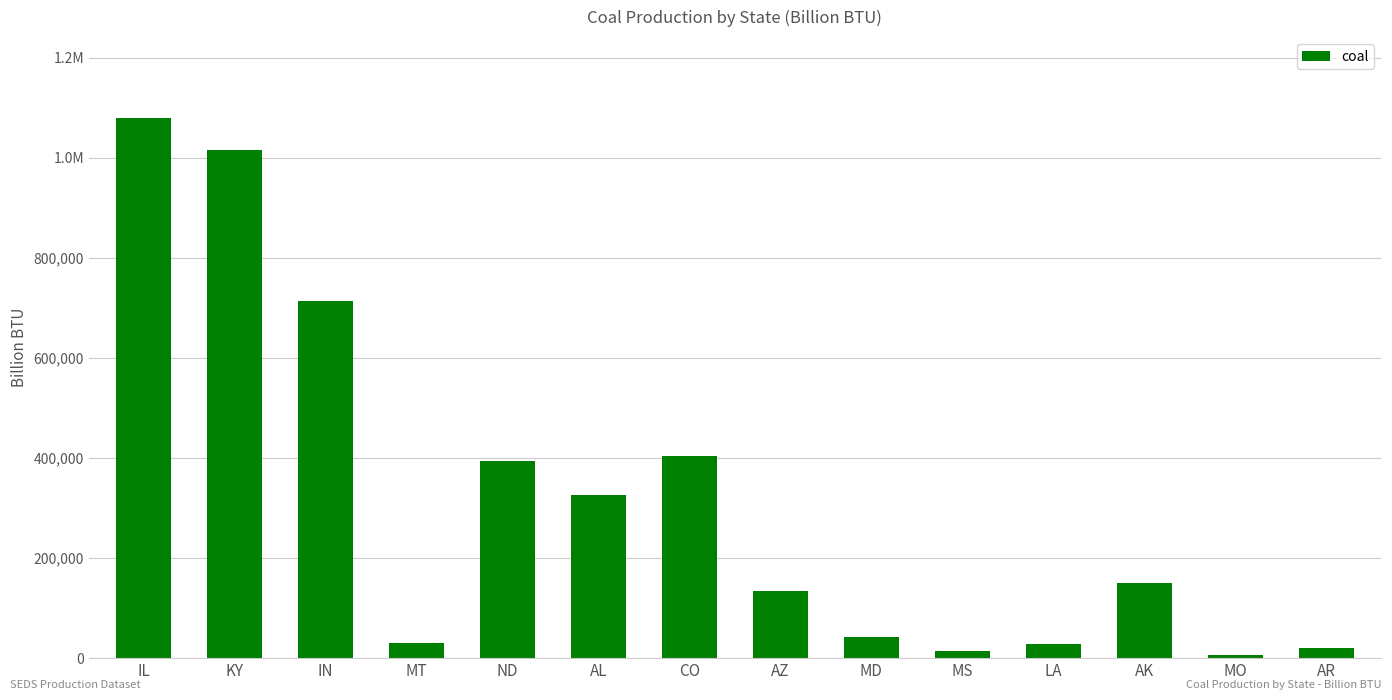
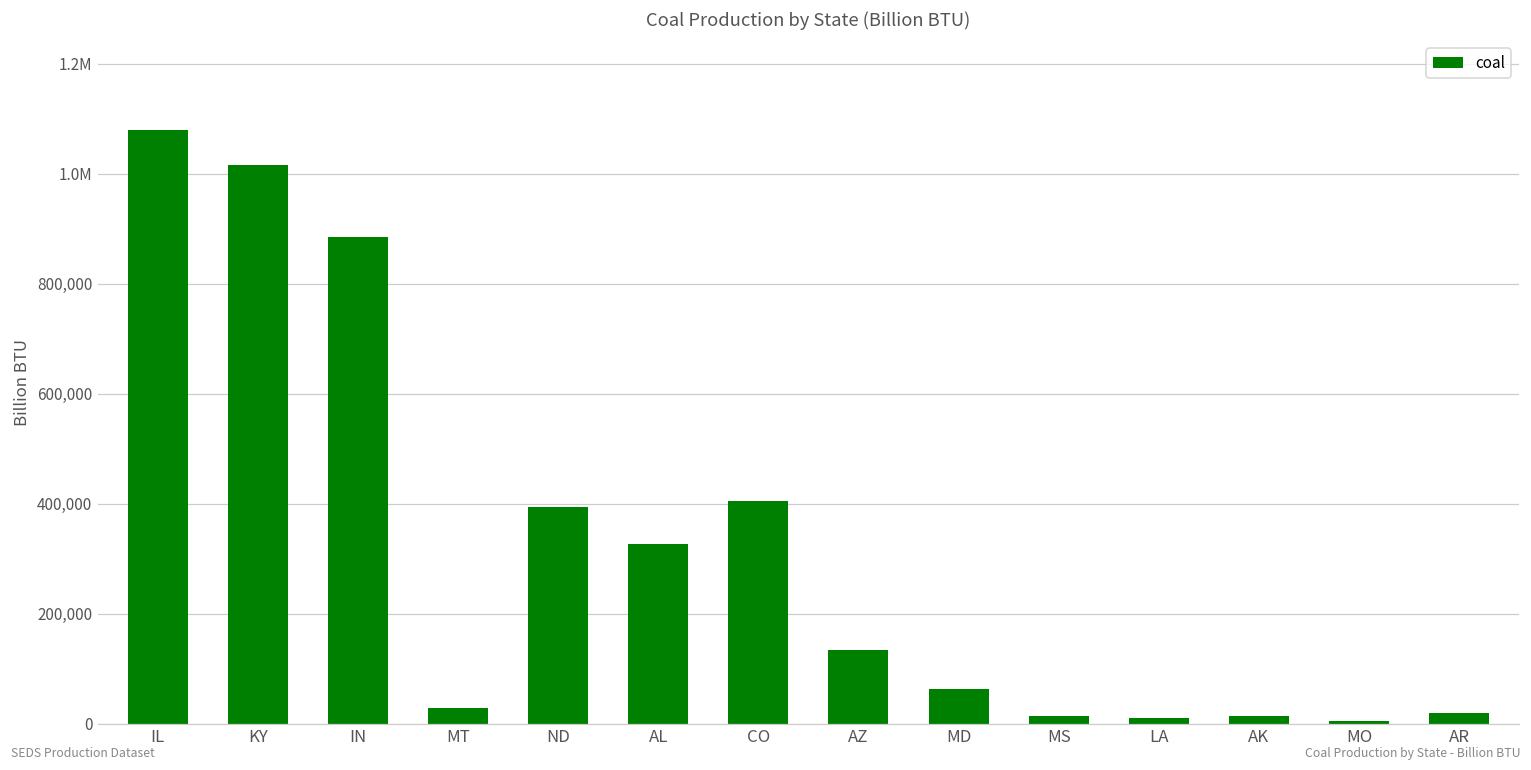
  {
    "IL": "1,080,000",
    "KY": "1,020,000",
-   "IN": "710,000",
+   "IN": "890,000",
    "MT": "30,000",
    "ND": "390,000",
    "AL": "330,000",
    "CO": "400,000",
    "AZ": "130,000",
-   "MD": "40,000",
+   "MD": "60,000",
    "MS": "20,000",
-   "LA": "30,000",
-   "AK": "150,000",
+   "LA": "10,000",
+   "AK": "10,000",
    "MO": "10,000",
    "AR": "20,000"
  }
